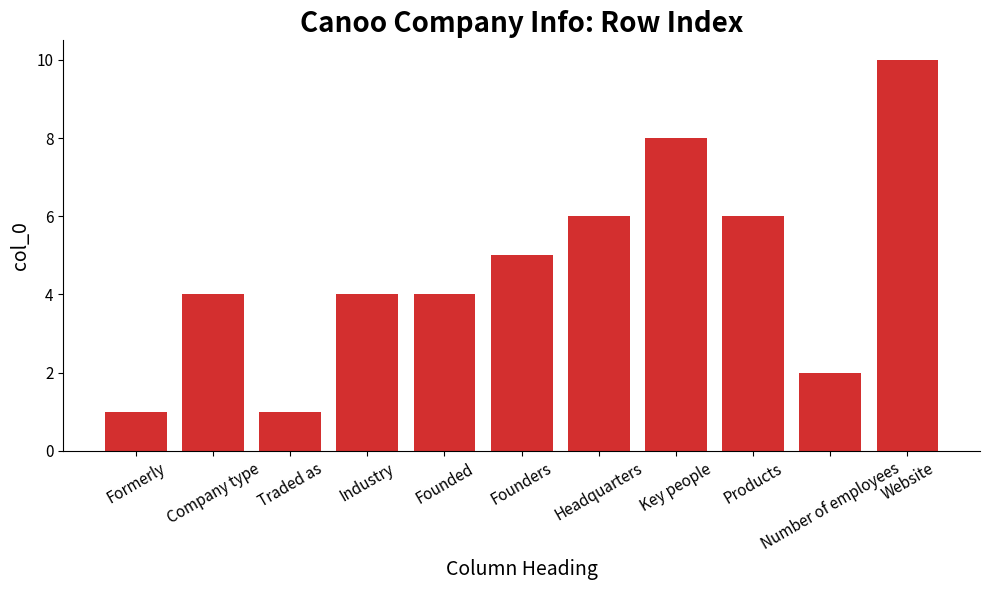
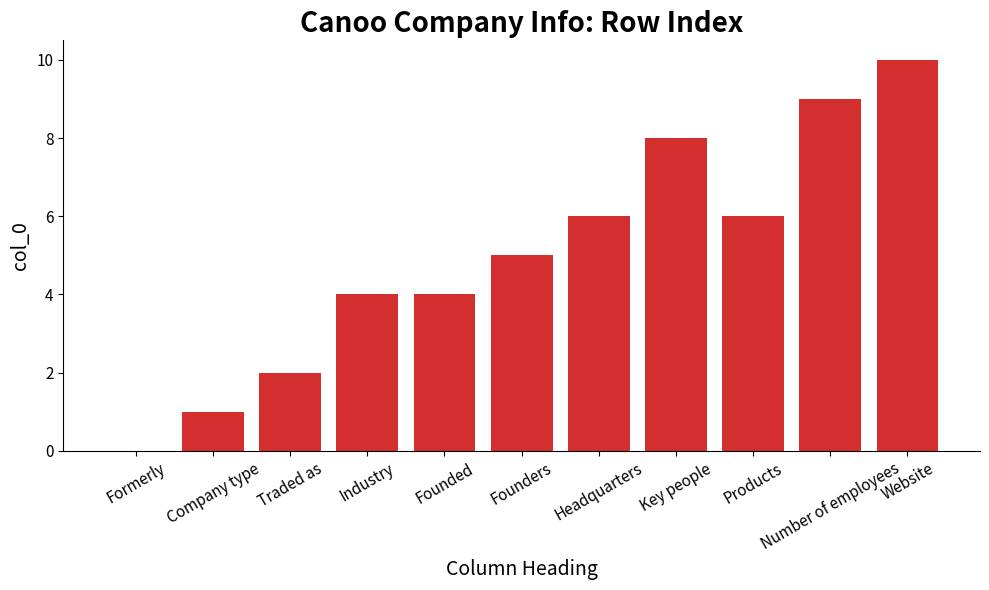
  {
-   "Formerly": 1,
-   "Company type": 4,
-   "Traded as": 1,
+   "Formerly": 0,
+   "Company type": 1,
+   "Traded as": 2,
    "Industry": 4,
    "Founded": 4,
    "Founders": 5,
    "Headquarters": 6,
    "Key people": 8,
    "Products": 6,
-   "Number of employees": 2,
+   "Number of employees": 9,
    "Website": 10
  }
